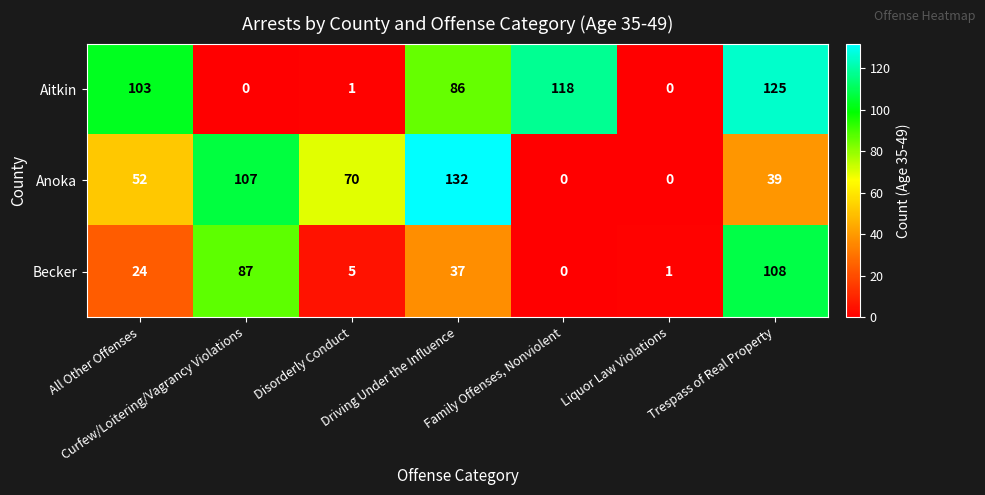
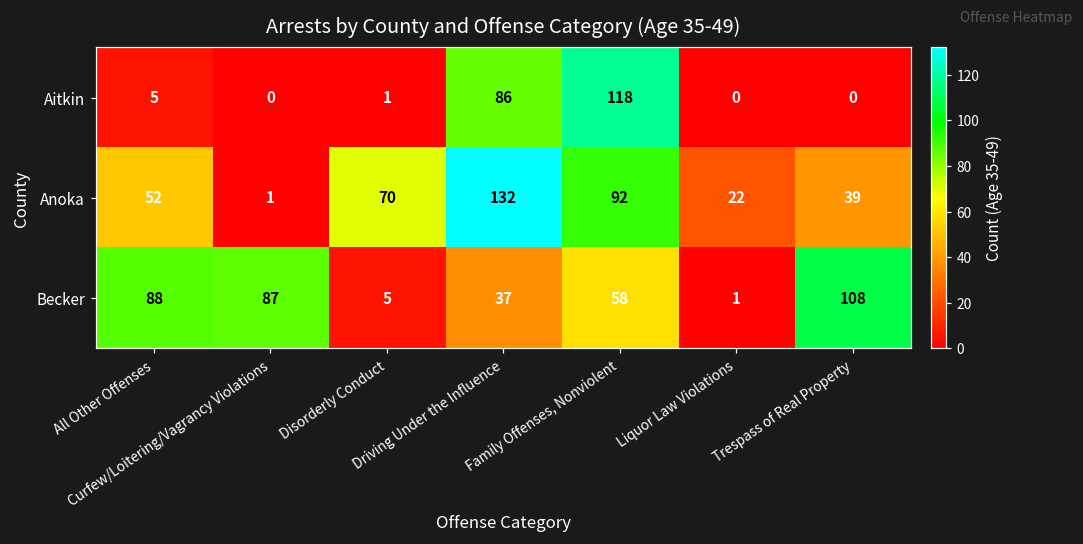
  {
    "Aitkin": {
-     "All Other Offenses": 103,
+     "All Other Offenses": 5,
      "Curfew/Loitering/Vagrancy Violations": 0,
      "Disorderly Conduct": 1,
      "Driving Under the Influence": 86,
      "Family Offenses, Nonviolent": 118,
      "Liquor Law Violations": 0,
-     "Trespass of Real Property": 125
+     "Trespass of Real Property": 0
    },
    "Anoka": {
      "All Other Offenses": 52,
-     "Curfew/Loitering/Vagrancy Violations": 107,
+     "Curfew/Loitering/Vagrancy Violations": 1,
      "Disorderly Conduct": 70,
      "Driving Under the Influence": 132,
-     "Family Offenses, Nonviolent": 0,
-     "Liquor Law Violations": 0,
+     "Family Offenses, Nonviolent": 92,
+     "Liquor Law Violations": 22,
      "Trespass of Real Property": 39
    },
    "Becker": {
-     "All Other Offenses": 24,
+     "All Other Offenses": 88,
      "Curfew/Loitering/Vagrancy Violations": 87,
      "Disorderly Conduct": 5,
      "Driving Under the Influence": 37,
-     "Family Offenses, Nonviolent": 0,
+     "Family Offenses, Nonviolent": 58,
      "Liquor Law Violations": 1,
      "Trespass of Real Property": 108
    }
  }
